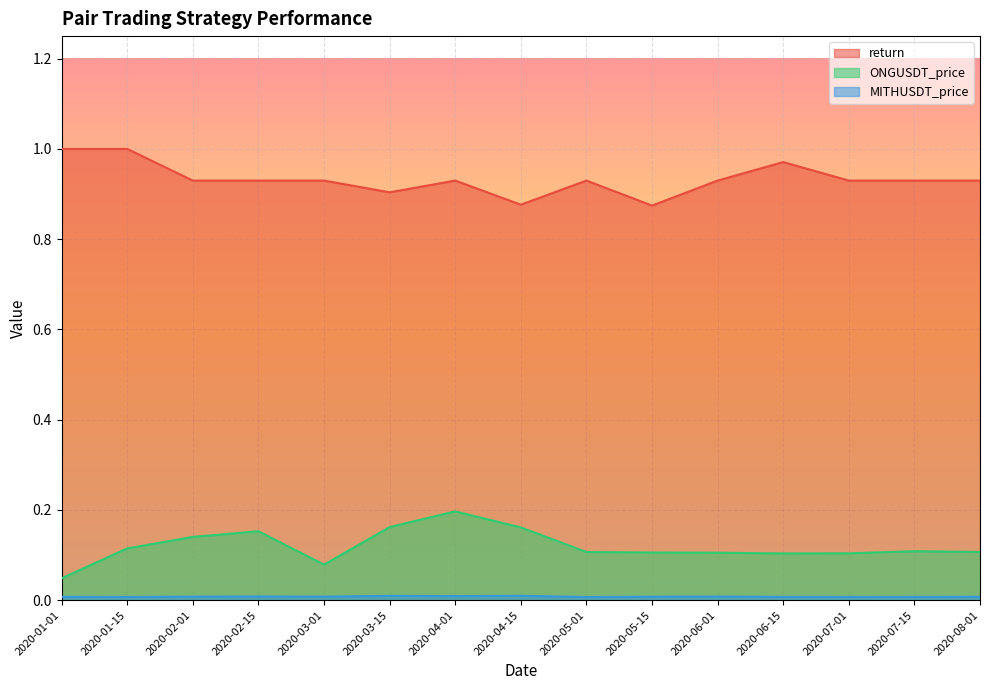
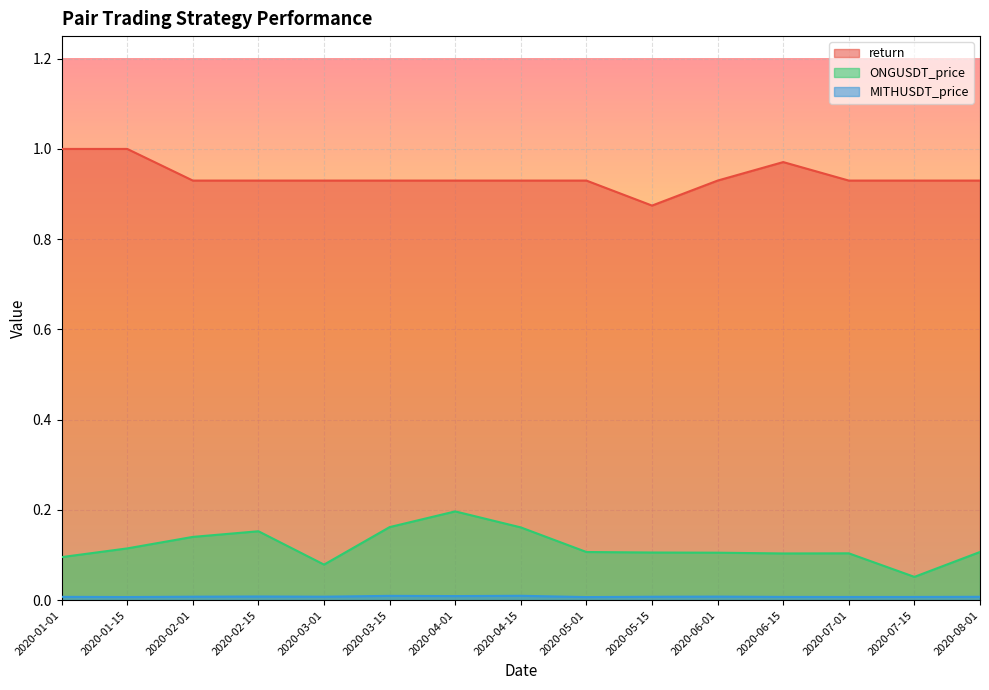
  {
    "return": {
      "2020-01-01": 1.00,
      "2020-01-15": 1.00,
      "2020-02-01": 0.93,
      "2020-02-15": 0.93,
      "2020-03-01": 0.93,
-     "2020-03-15": 0.90,
+     "2020-03-15": 0.93,
      "2020-04-01": 0.93,
-     "2020-04-15": 0.88,
+     "2020-04-15": 0.93,
      "2020-05-01": 0.93,
      "2020-05-15": 0.87,
      "2020-06-01": 0.93,
      "2020-06-15": 0.97,
      "2020-07-01": 0.93,
      "2020-07-15": 0.93,
      "2020-08-01": 0.93
    },
    "ONGUSDT_price": {
-     "2020-01-01": 0.05,
+     "2020-01-01": 0.10,
      "2020-01-15": 0.11,
      "2020-02-01": 0.14,
      "2020-02-15": 0.15,
      "2020-03-01": 0.08,
      "2020-03-15": 0.16,
      "2020-04-01": 0.20,
      "2020-04-15": 0.16,
      "2020-05-01": 0.11,
      "2020-05-15": 0.11,
      "2020-06-01": 0.11,
      "2020-06-15": 0.10,
      "2020-07-01": 0.10,
-     "2020-07-15": 0.11,
+     "2020-07-15": 0.05,
      "2020-08-01": 0.11
    },
    "MITHUSDT_price": {
      "2020-01-01": 0.01,
      "2020-01-15": 0.01,
      "2020-02-01": 0.01,
      "2020-02-15": 0.01,
      "2020-03-01": 0.01,
      "2020-03-15": 0.01,
      "2020-04-01": 0.01,
      "2020-04-15": 0.01,
      "2020-05-01": 0.01,
      "2020-05-15": 0.01,
      "2020-06-01": 0.01,
      "2020-06-15": 0.01,
      "2020-07-01": 0.01,
      "2020-07-15": 0.01,
      "2020-08-01": 0.01
    }
  }
